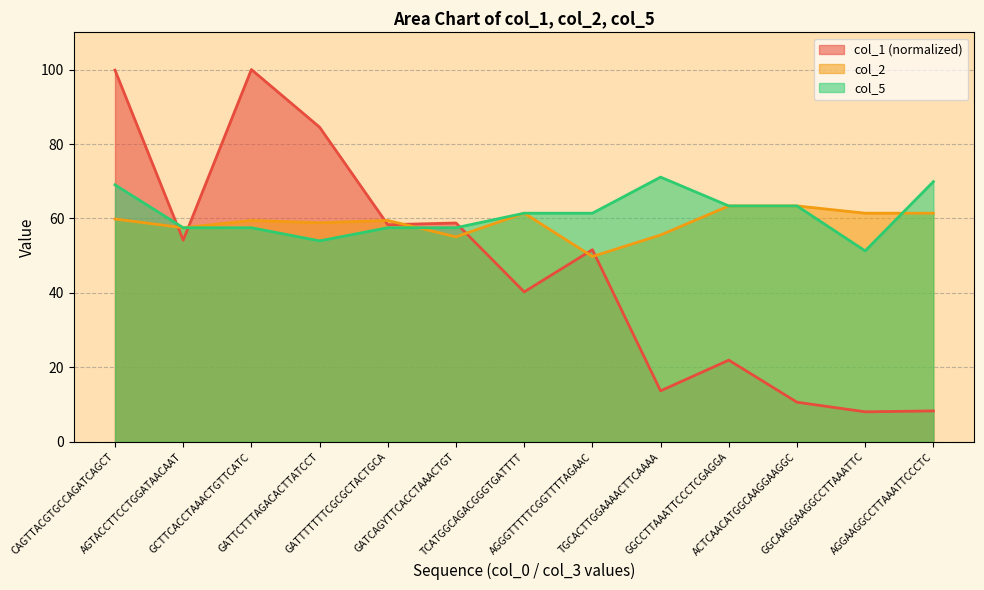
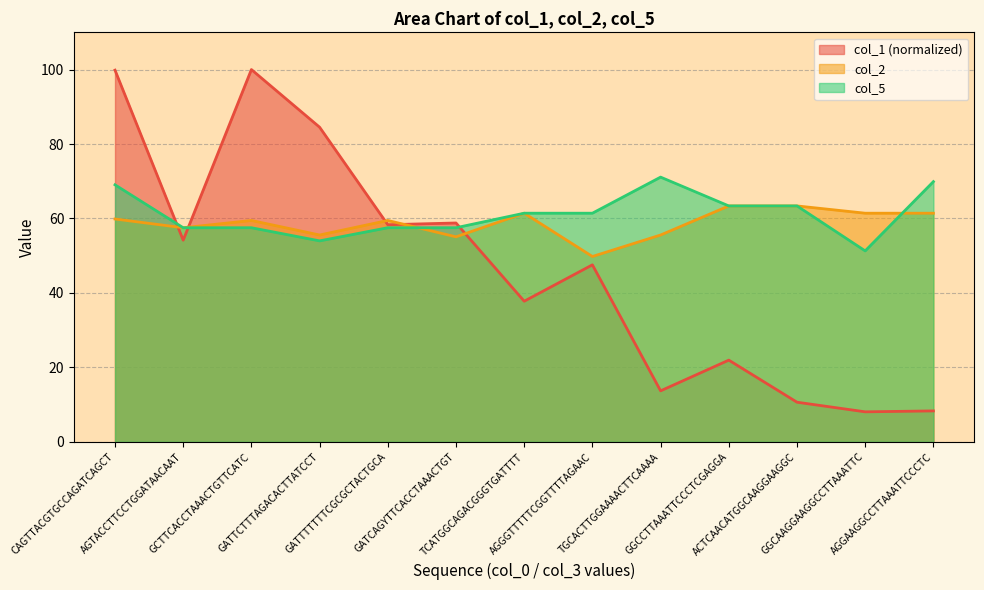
  {
    "col_1 (normalized)": {
      "CAGTTACGTGCCAGATCAGCT": 100,
      "AGTACCTTCCTGGATAACAAT": 54,
      "GCTTCACCTAAACTGTTCATC": 100,
      "GATTCTTTAGACACTTATCCT": 85,
      "GATTTTTTTCGCGCTACTGCA": 58,
      "GATCAGYTTCACCTAAACTGT": 59,
-     "TCATGGCAGACGGGTGATTTT": 40,
-     "AGGGTTTTTCGGTTTTAGAAC": 52,
+     "TCATGGCAGACGGGTGATTTT": 38,
+     "AGGGTTTTTCGGTTTTAGAAC": 48,
      "TGCACTTGGAAAACTTCAAAA": 14,
      "GGCCTTAAATTCCCTCGAGGA": 22,
      "ACTCAACATGGCAAGGAAGGC": 11,
      "GGCAAGGAAGGCCTTAAATTC": 8,
      "AGGAAGGCCTTAAATTCCCTC": 8
    },
    "col_2": {
      "CAGTTACGTGCCAGATCAGCT": 60,
      "GCTTCACCTAAACTGTTCATC": 59,
-     "GATTCTTTAGACACTTATCCT": 59,
+     "GATTCTTTAGACACTTATCCT": 56,
      "GATTTTTTTCGCGCTACTGCA": 59,
      "GATCAGYTTCACCTAAACTGT": 55,
      "AGGGTTTTTCGGTTTTAGAAC": 50,
      "TGCACTTGGAAAACTTCAAAA": 56,
      "GGCAAGGAAGGCCTTAAATTC": 61,
      "AGGAAGGCCTTAAATTCCCTC": 61
    },
    "col_5": {
      "CAGTTACGTGCCAGATCAGCT": 69,
      "GCTTCACCTAAACTGTTCATC": 58,
      "GATTCTTTAGACACTTATCCT": 54,
      "GATTTTTTTCGCGCTACTGCA": 58,
      "GATCAGYTTCACCTAAACTGT": 58,
      "AGGGTTTTTCGGTTTTAGAAC": 61,
      "TGCACTTGGAAAACTTCAAAA": 71,
      "GGCAAGGAAGGCCTTAAATTC": 51,
      "AGGAAGGCCTTAAATTCCCTC": 70
    }
  }
